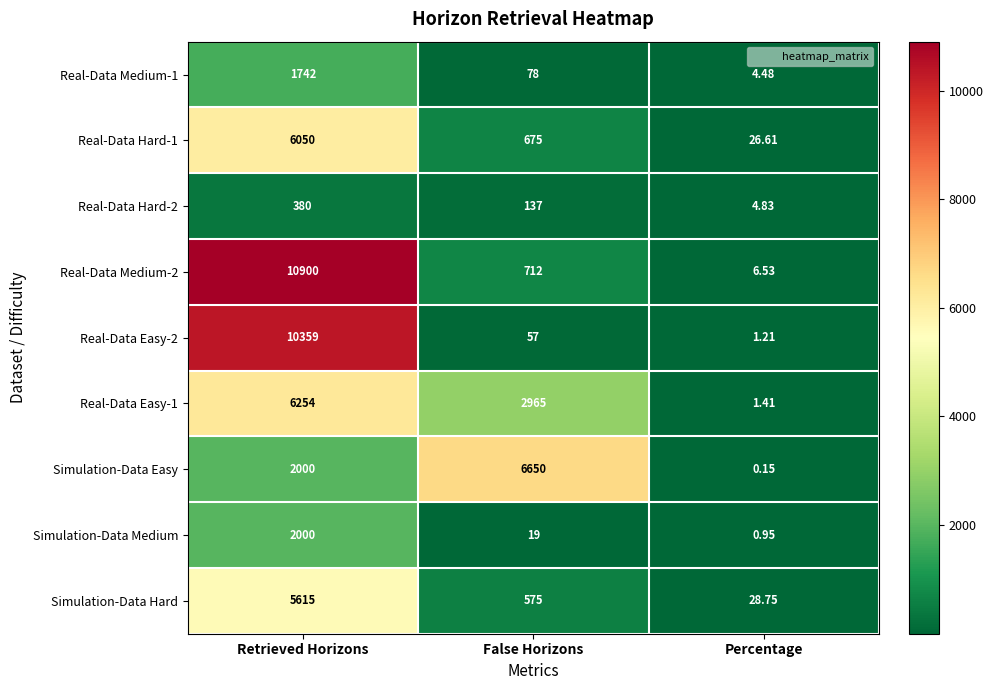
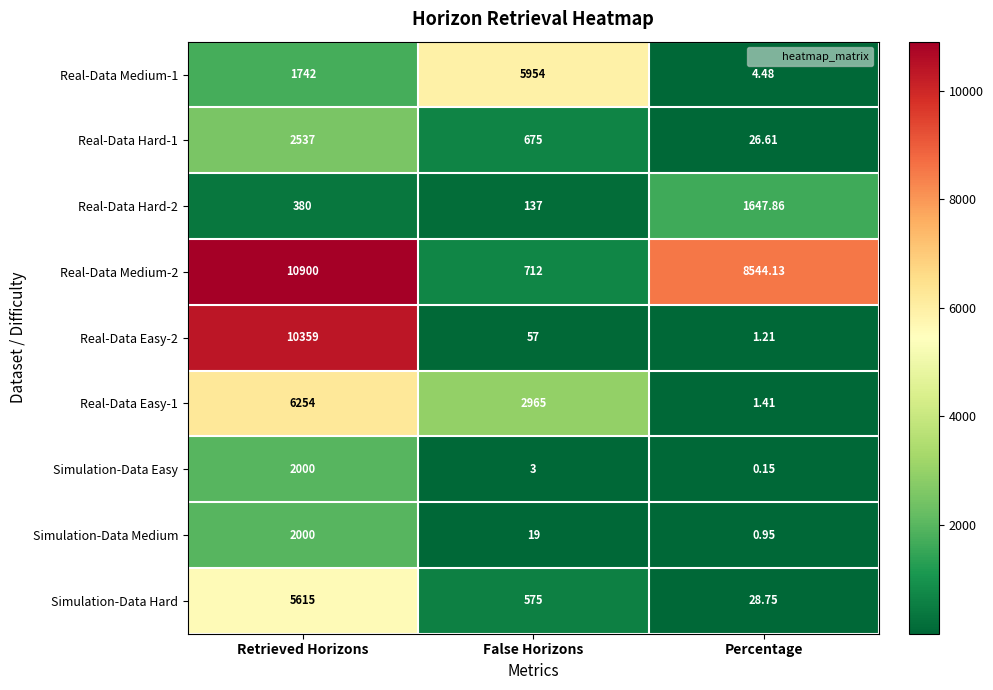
  {
    "Real-Data Medium-1": {
      "Retrieved Horizons": 1742,
-     "False Horizons": 78,
+     "False Horizons": 5954,
      "Percentage": 4.48
    },
    "Real-Data Hard-1": {
-     "Retrieved Horizons": 6050,
+     "Retrieved Horizons": 2537,
      "False Horizons": 675,
      "Percentage": 26.61
    },
    "Real-Data Hard-2": {
      "Retrieved Horizons": 380,
      "False Horizons": 137,
-     "Percentage": 4.83
+     "Percentage": 1647.86
    },
    "Real-Data Medium-2": {
      "Retrieved Horizons": 10900,
      "False Horizons": 712,
-     "Percentage": 6.53
+     "Percentage": 8544.13
    },
    "Real-Data Easy-2": {
      "Retrieved Horizons": 10359,
      "False Horizons": 57,
      "Percentage": 1.21
    },
    "Real-Data Easy-1": {
      "Retrieved Horizons": 6254,
      "False Horizons": 2965,
      "Percentage": 1.41
    },
    "Simulation-Data Easy": {
      "Retrieved Horizons": 2000,
-     "False Horizons": 6650,
+     "False Horizons": 3,
      "Percentage": 0.15
    },
    "Simulation-Data Medium": {
      "Retrieved Horizons": 2000,
      "False Horizons": 19,
      "Percentage": 0.95
    },
    "Simulation-Data Hard": {
      "Retrieved Horizons": 5615,
      "False Horizons": 575,
      "Percentage": 28.75
    }
  }
